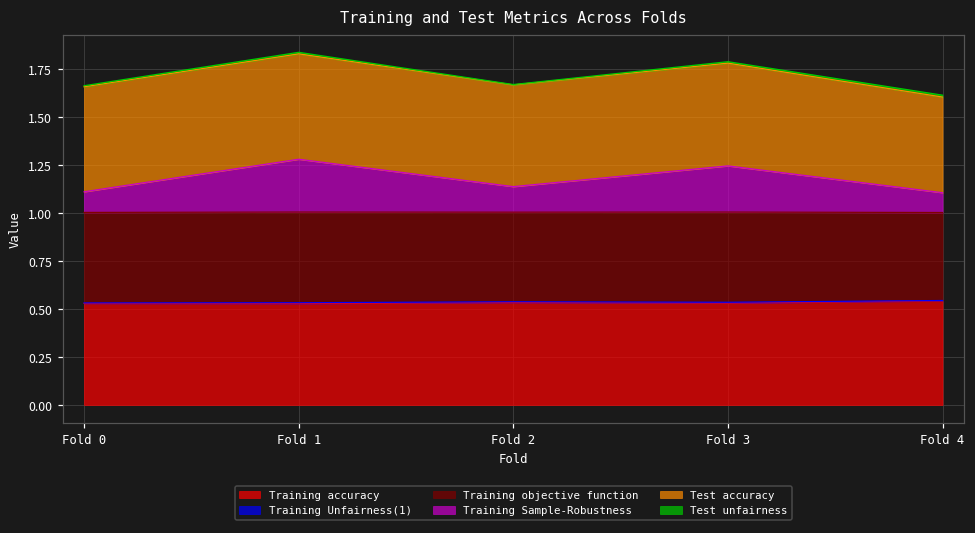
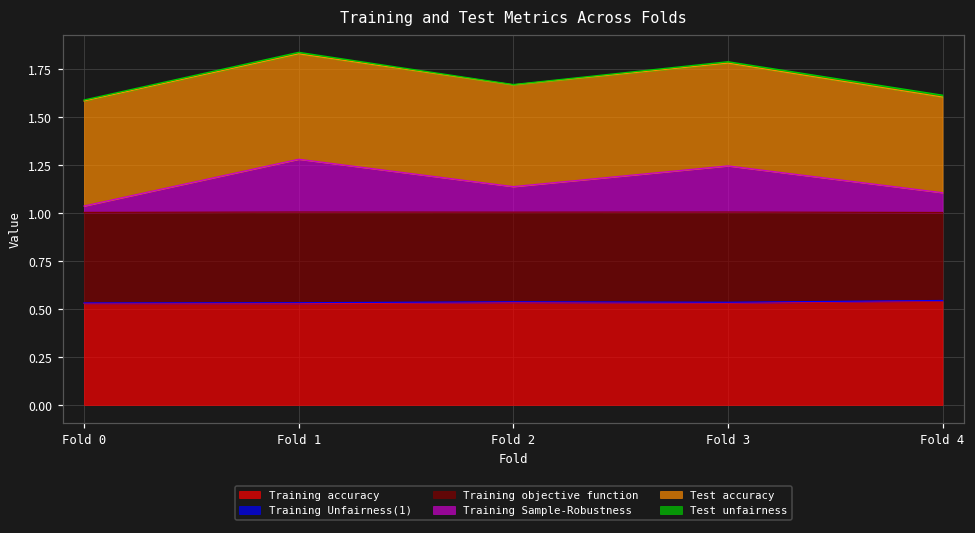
  {
    "Training objective function": {
      "Fold 0": 0.47,
      "Fold 1": 0.47,
      "Fold 2": 0.47,
      "Fold 3": 0.47,
      "Fold 4": 0.46
    },
    "Training Sample-Robustness": {
-     "Fold 0": 0.11,
+     "Fold 0": 0.03,
      "Fold 1": 0.28,
      "Fold 2": 0.13,
      "Fold 3": 0.24,
      "Fold 4": 0.10
    }
  }
